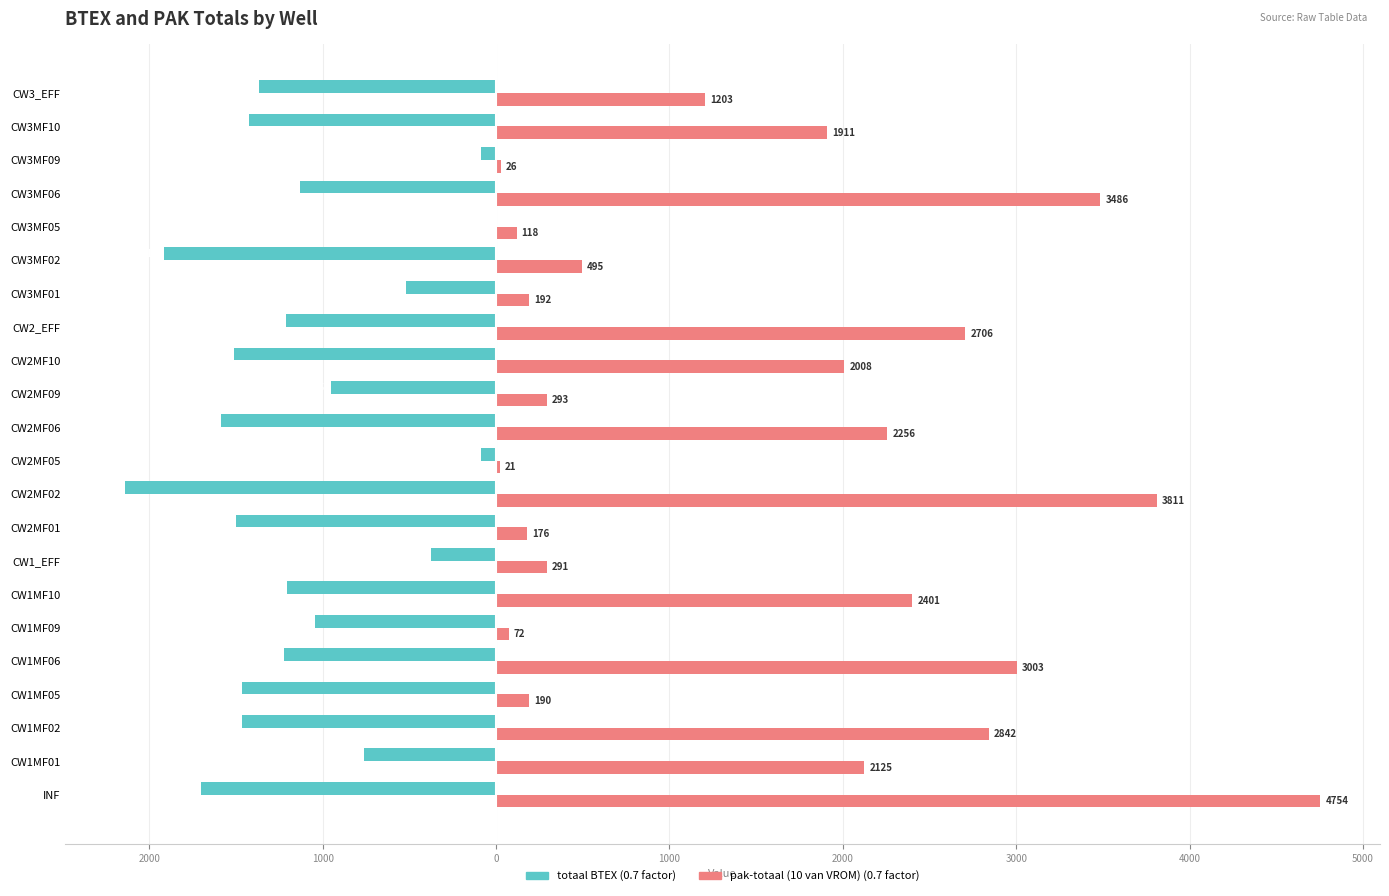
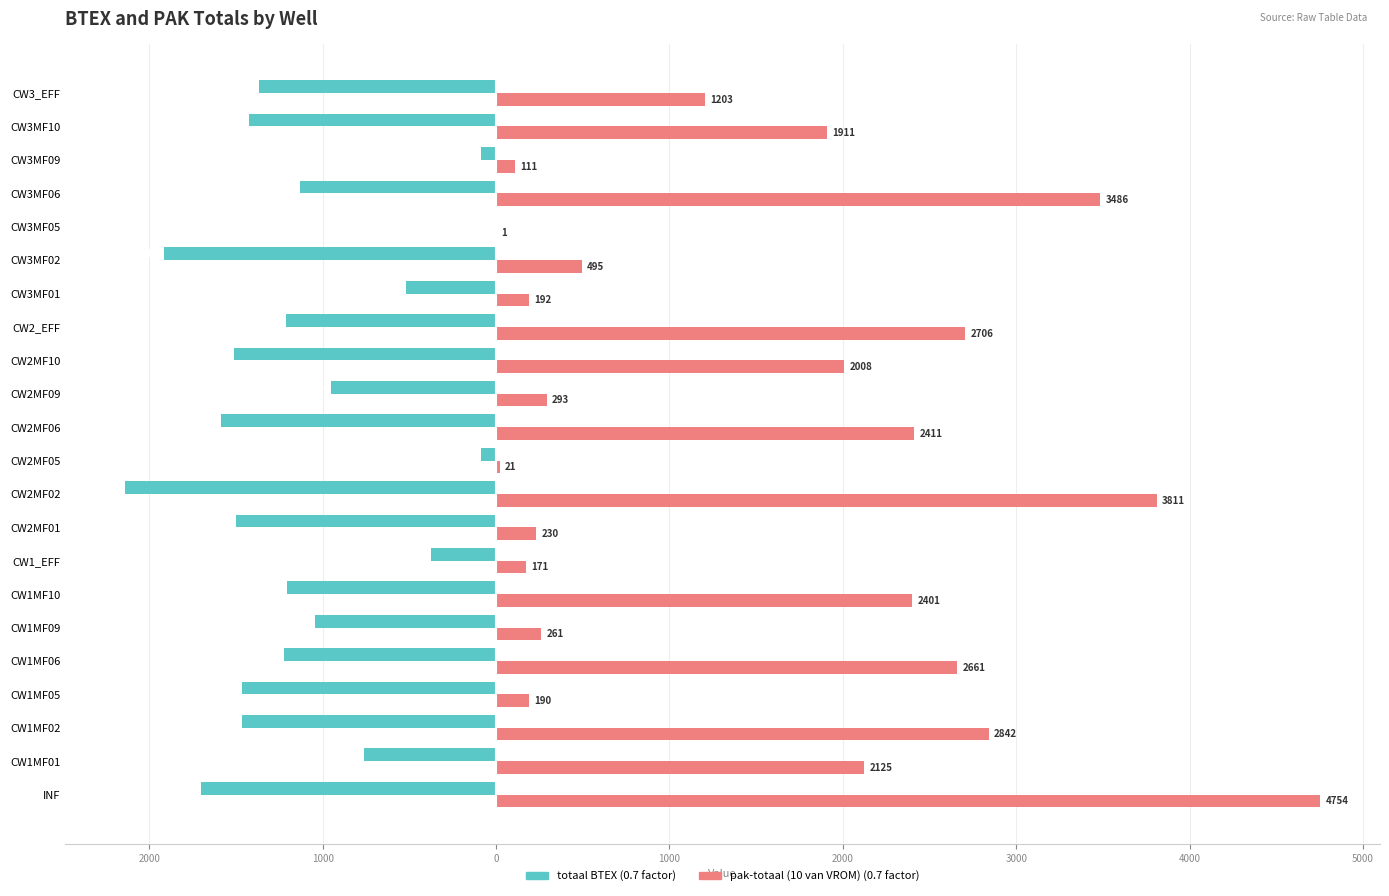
  {
    "pak-totaal (10 van VROM) (0.7 factor)": {
      "CW3_EFF": 1203,
      "CW3MF10": 1911,
-     "CW3MF09": 26,
+     "CW3MF09": 111,
      "CW3MF06": 3486,
-     "CW3MF05": 118,
+     "CW3MF05": 1,
      "CW3MF02": 495,
      "CW3MF01": 192,
      "CW2_EFF": 2706,
      "CW2MF10": 2008,
      "CW2MF09": 293,
-     "CW2MF06": 2256,
+     "CW2MF06": 2411,
      "CW2MF05": 21,
      "CW2MF02": 3811,
-     "CW2MF01": 176,
-     "CW1_EFF": 291,
+     "CW2MF01": 230,
+     "CW1_EFF": 171,
      "CW1MF10": 2401,
-     "CW1MF09": 72,
-     "CW1MF06": 3003,
+     "CW1MF09": 261,
+     "CW1MF06": 2661,
      "CW1MF05": 190,
      "CW1MF02": 2842,
      "CW1MF01": 2125,
      "INF": 4754
    }
  }
